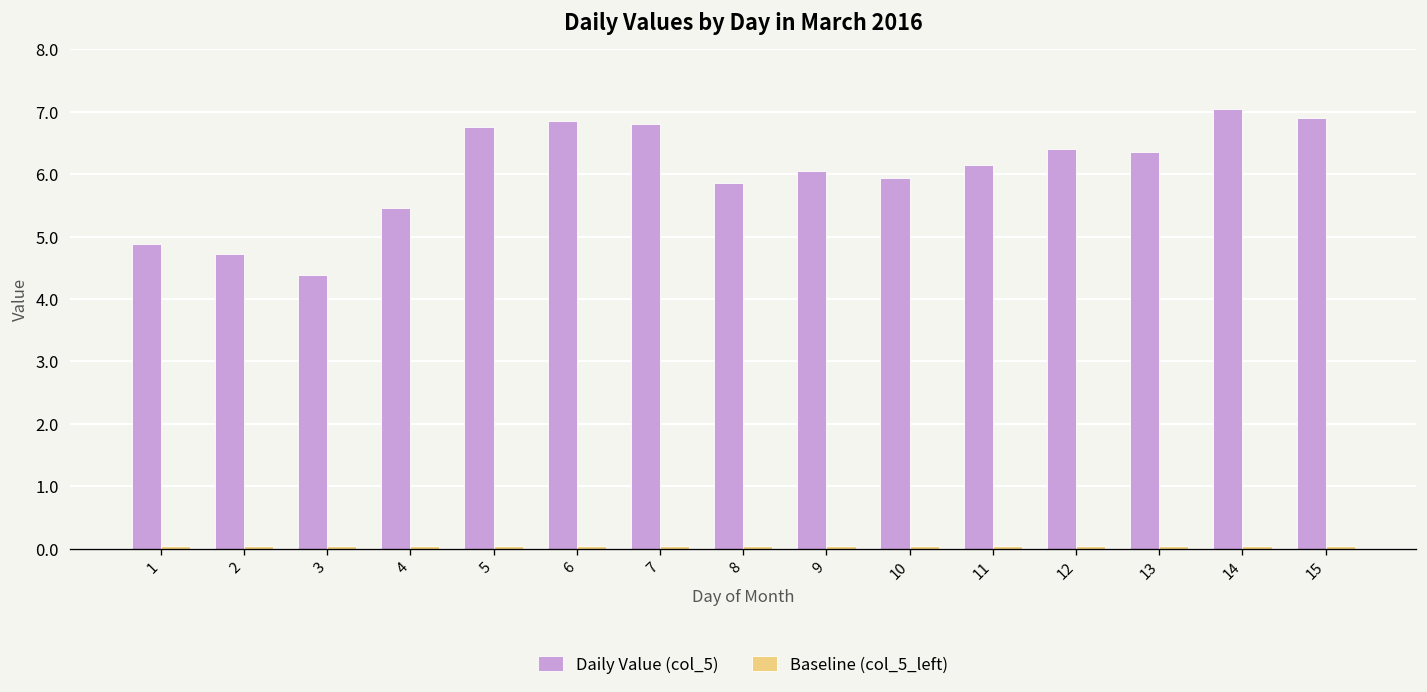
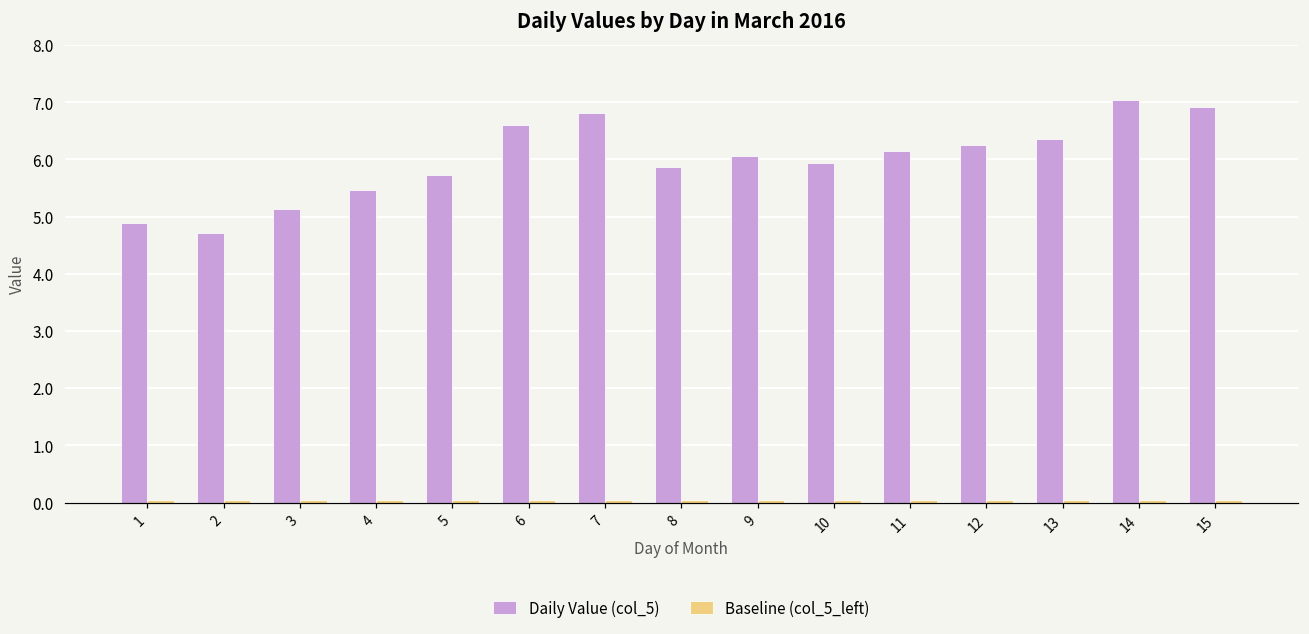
  {
    "Daily Value (col_5)": {
      "1": 4.9,
      "2": 4.7,
-     "3": 4.4,
+     "3": 5.1,
      "4": 5.5,
-     "5": 6.8,
-     "6": 6.8,
+     "5": 5.7,
+     "6": 6.6,
      "7": 6.8,
      "8": 5.9,
      "9": 6.1,
      "10": 5.9,
      "11": 6.2,
-     "12": 6.4,
+     "12": 6.2,
      "13": 6.4,
      "14": 7.0,
      "15": 6.9
    },
    "Baseline (col_5_left)": {
      "1": 0.0,
      "2": 0.0,
      "3": 0.0,
      "4": 0.0,
      "5": 0.0,
      "6": 0.0,
      "7": 0.0,
      "8": 0.0,
      "9": 0.0,
      "10": 0.0,
      "11": 0.0,
      "12": 0.0,
      "13": 0.0,
      "14": 0.0,
      "15": 0.0
    }
  }
